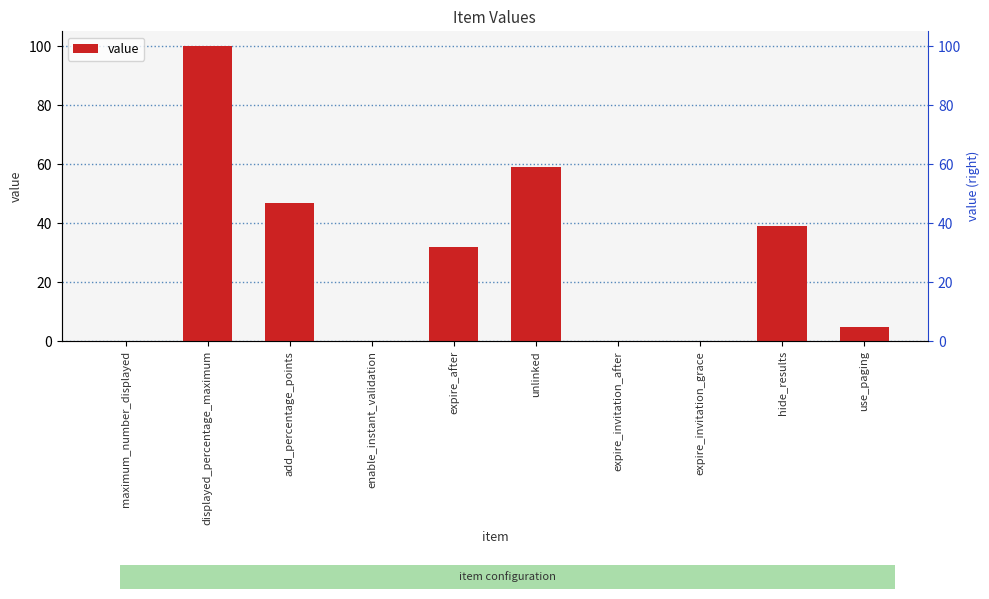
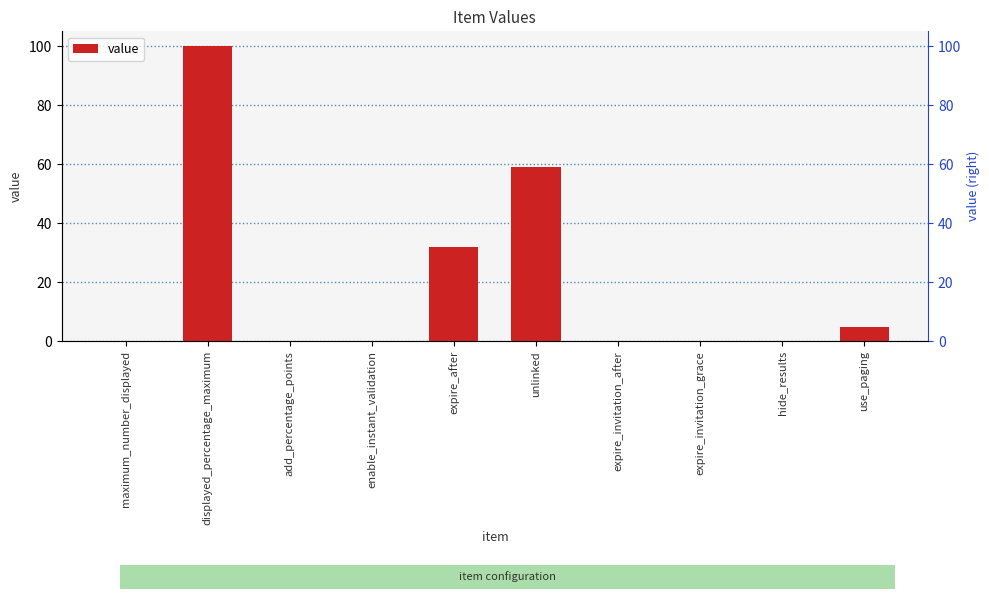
  {
    "maximum_number_displayed": 0,
    "displayed_percentage_maximum": 100,
-   "add_percentage_points": 47,
+   "add_percentage_points": 0,
    "enable_instant_validation": 0,
    "expire_after": 32,
    "unlinked": 59,
    "expire_invitation_after": 0,
    "expire_invitation_grace": 0,
-   "hide_results": 39,
+   "hide_results": 0,
    "use_paging": 5
  }
